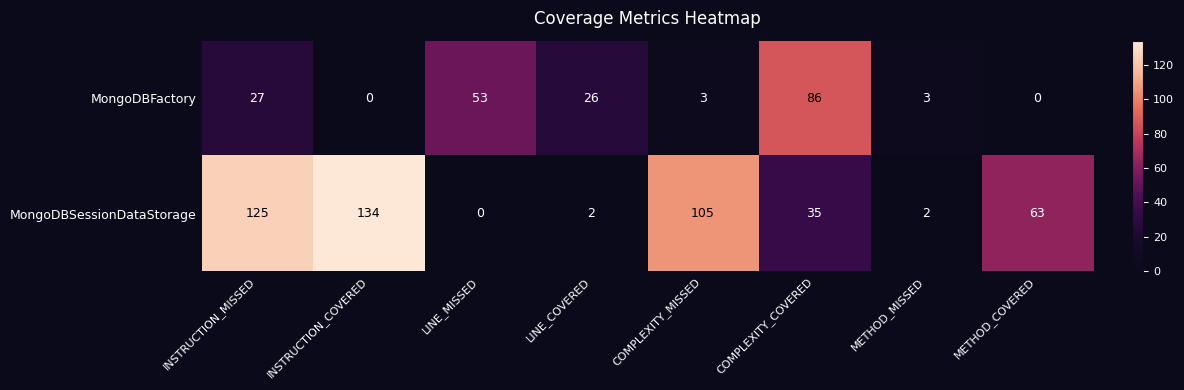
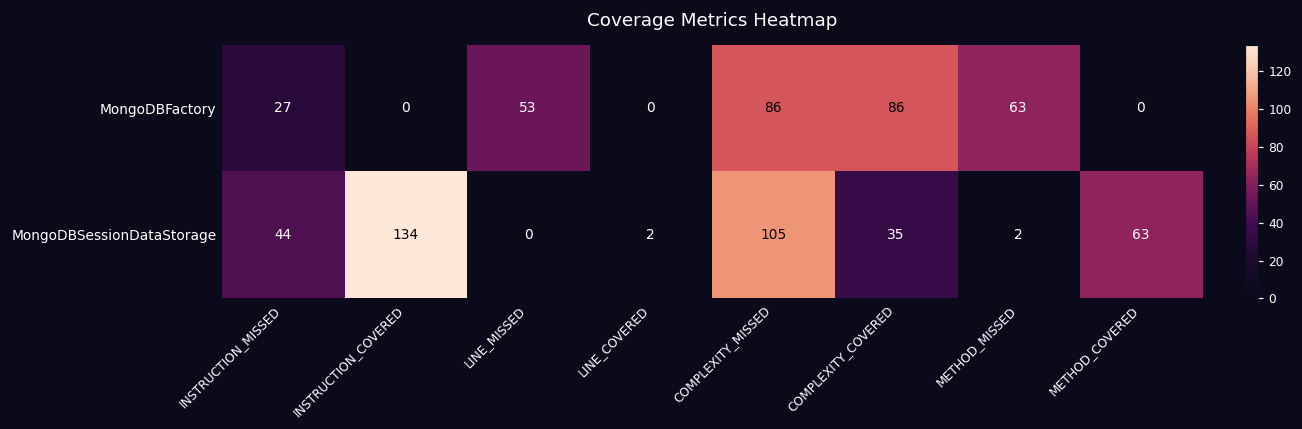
  {
    "MongoDBFactory": {
      "INSTRUCTION_MISSED": 27,
      "INSTRUCTION_COVERED": 0,
      "LINE_MISSED": 53,
-     "LINE_COVERED": 26,
-     "COMPLEXITY_MISSED": 3,
+     "LINE_COVERED": 0,
+     "COMPLEXITY_MISSED": 86,
      "COMPLEXITY_COVERED": 86,
-     "METHOD_MISSED": 3,
+     "METHOD_MISSED": 63,
      "METHOD_COVERED": 0
    },
    "MongoDBSessionDataStorage": {
-     "INSTRUCTION_MISSED": 125,
+     "INSTRUCTION_MISSED": 44,
      "INSTRUCTION_COVERED": 134,
      "LINE_MISSED": 0,
      "LINE_COVERED": 2,
      "COMPLEXITY_MISSED": 105,
      "COMPLEXITY_COVERED": 35,
      "METHOD_MISSED": 2,
      "METHOD_COVERED": 63
    }
  }
